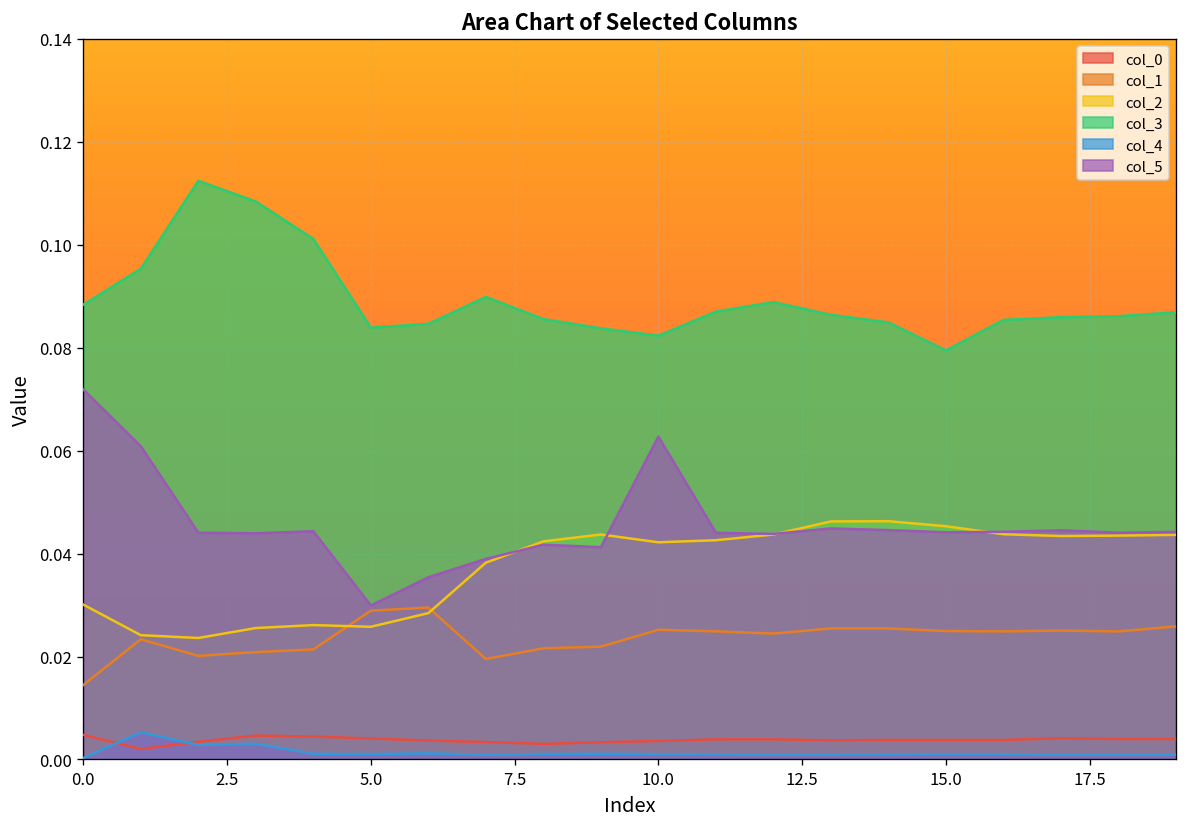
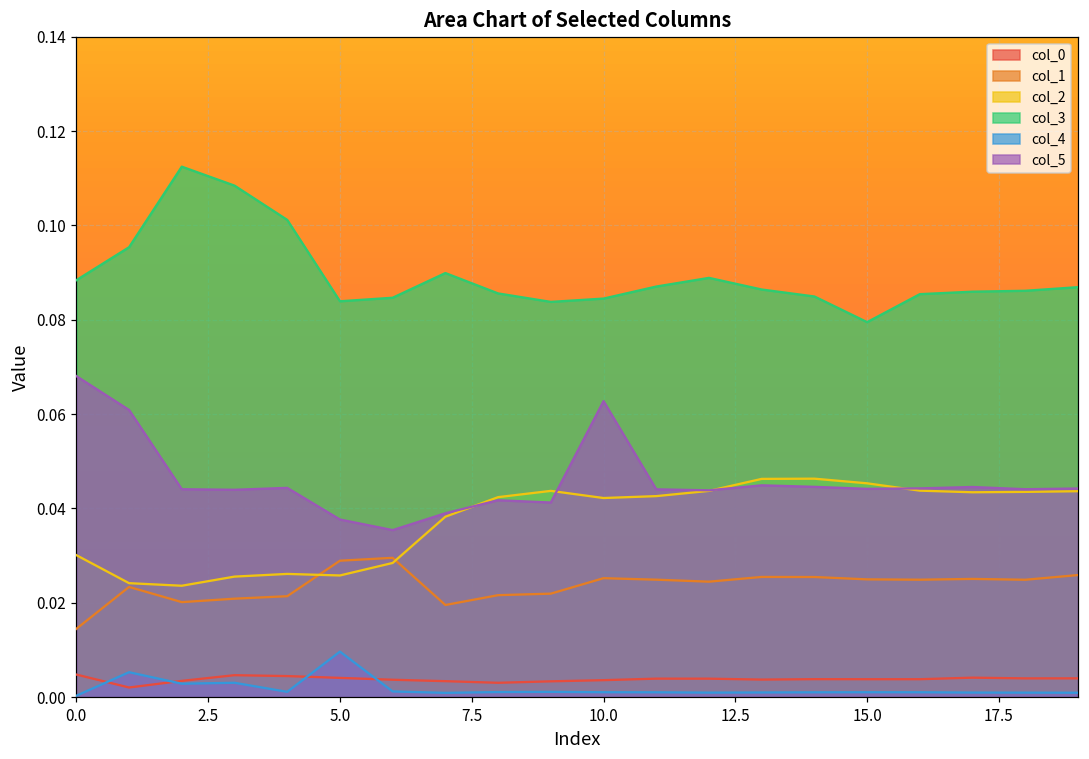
  {
    "col_2": {
      "0.0": 0.030,
      "5.0": 0.026,
      "10.0": 0.042,
      "15.0": 0.045
    },
    "col_3": {
      "0.0": 0.088,
      "5.0": 0.084,
-     "10.0": 0.082,
+     "10.0": 0.084,
      "15.0": 0.079
    },
    "col_4": {
      "0.0": 0.000,
-     "5.0": 0.001,
+     "5.0": 0.010,
      "10.0": 0.001,
      "15.0": 0.001
    },
    "col_5": {
-     "0.0": 0.072,
-     "5.0": 0.030,
+     "0.0": 0.068,
+     "5.0": 0.038,
      "10.0": 0.063,
      "15.0": 0.044
    }
  }
